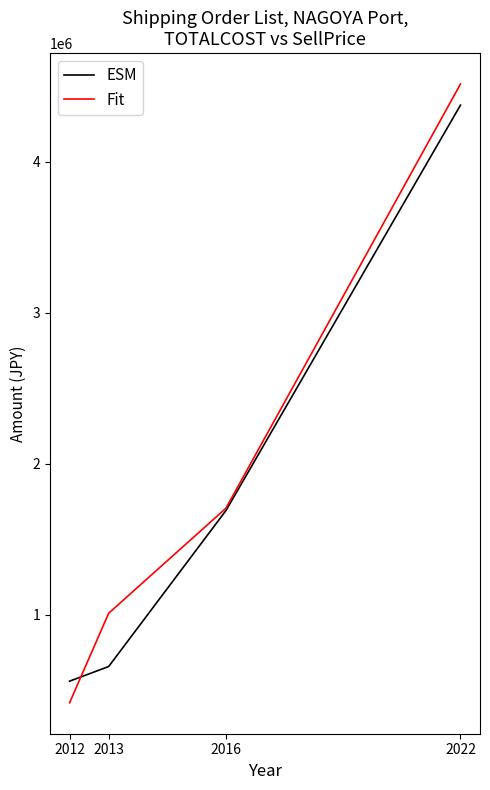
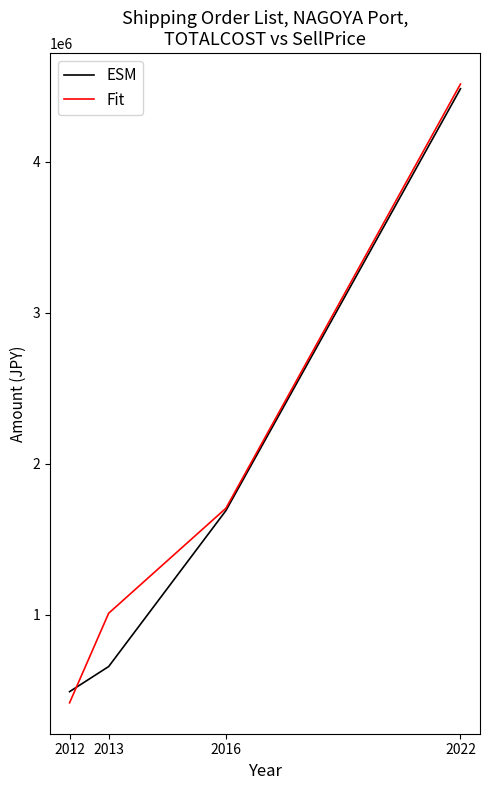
  {
    "ESM": {
-     "2012": 560000,
+     "2012": 490000,
      "2013": 660000,
-     "2022": 4370000
+     "2022": 4480000
    },
    "Fit": {
      "2012": 420000,
      "2013": 1010000,
      "2022": 4510000
    }
  }
